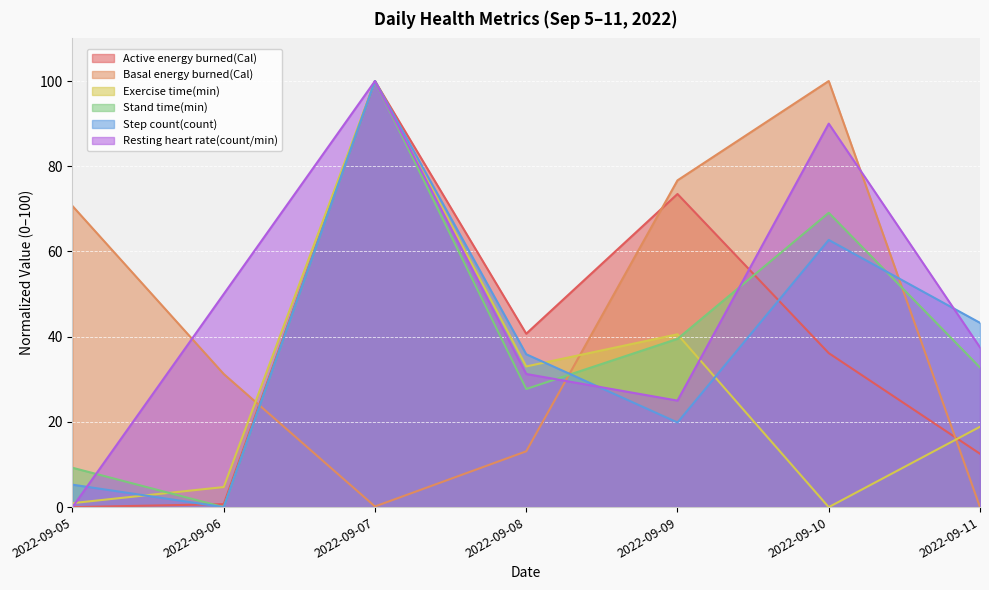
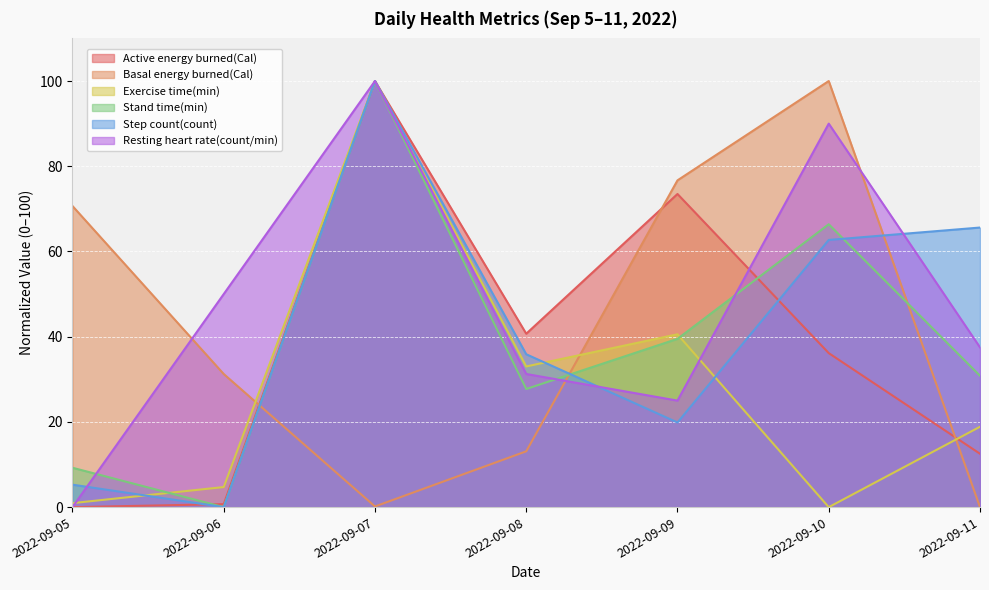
  {
    "Stand time(min)": {
      "2022-09-05": 9,
      "2022-09-08": 28,
      "2022-09-09": 39,
-     "2022-09-10": 69,
-     "2022-09-11": 33
+     "2022-09-10": 66,
+     "2022-09-11": 31
    },
    "Step count(count)": {
      "2022-09-05": 5,
      "2022-09-08": 36,
      "2022-09-09": 20,
      "2022-09-10": 63,
-     "2022-09-11": 43
+     "2022-09-11": 66
    },
    "Resting heart rate(count/min)": {
      "2022-09-06": 50,
      "2022-09-08": 31,
      "2022-09-09": 25,
      "2022-09-10": 90,
      "2022-09-11": 38
    }
  }
